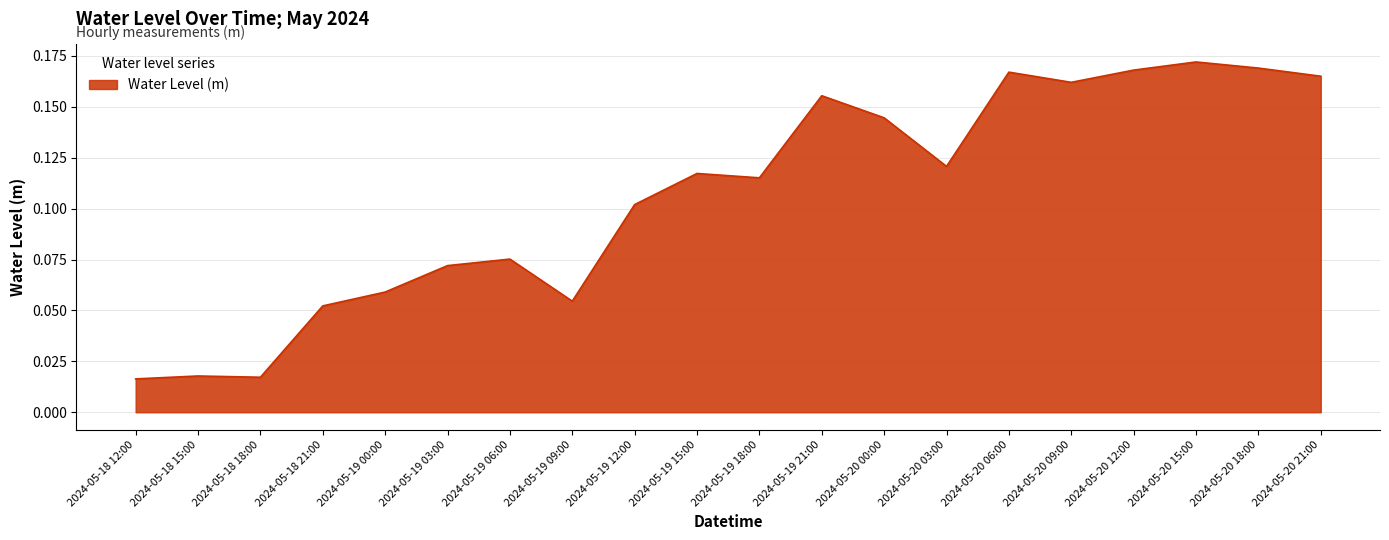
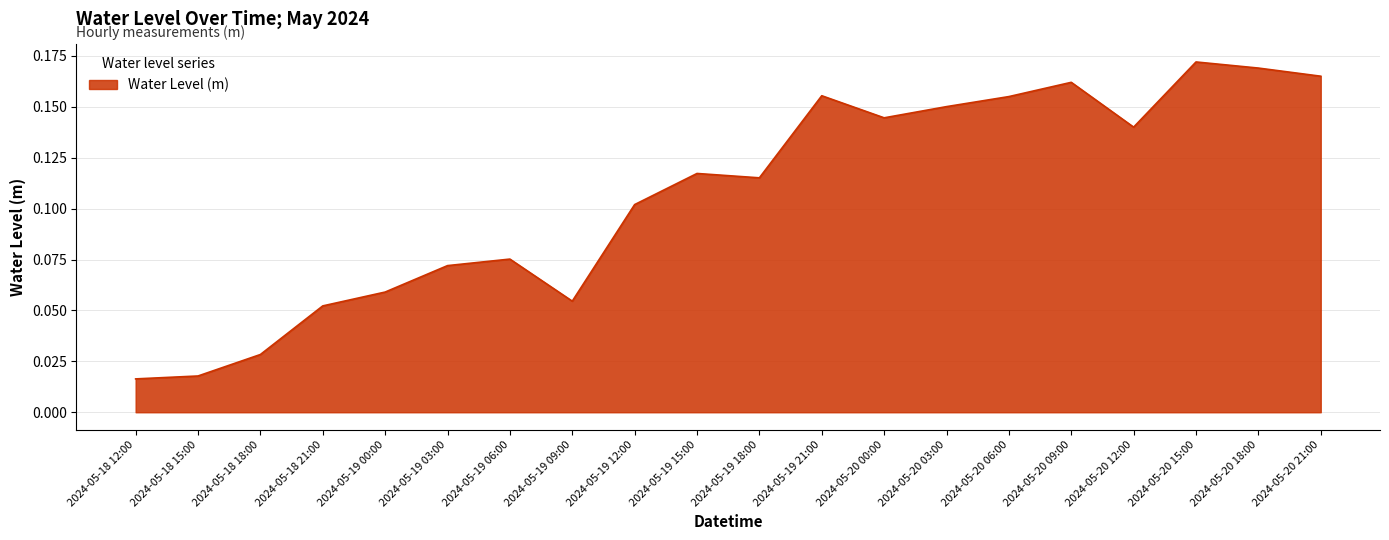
  {
    "2024-05-18 12:00": 0.016,
    "2024-05-18 15:00": 0.018,
-   "2024-05-18 18:00": 0.017,
+   "2024-05-18 18:00": 0.028,
    "2024-05-18 21:00": 0.052,
    "2024-05-19 00:00": 0.059,
    "2024-05-19 03:00": 0.072,
    "2024-05-19 06:00": 0.075,
    "2024-05-19 09:00": 0.055,
    "2024-05-19 12:00": 0.102,
    "2024-05-19 15:00": 0.117,
    "2024-05-19 18:00": 0.115,
    "2024-05-19 21:00": 0.155,
    "2024-05-20 00:00": 0.145,
-   "2024-05-20 03:00": 0.121,
-   "2024-05-20 06:00": 0.167,
+   "2024-05-20 03:00": 0.150,
+   "2024-05-20 06:00": 0.155,
    "2024-05-20 09:00": 0.162,
-   "2024-05-20 12:00": 0.168,
+   "2024-05-20 12:00": 0.140,
    "2024-05-20 15:00": 0.172,
    "2024-05-20 18:00": 0.169,
    "2024-05-20 21:00": 0.165
  }
